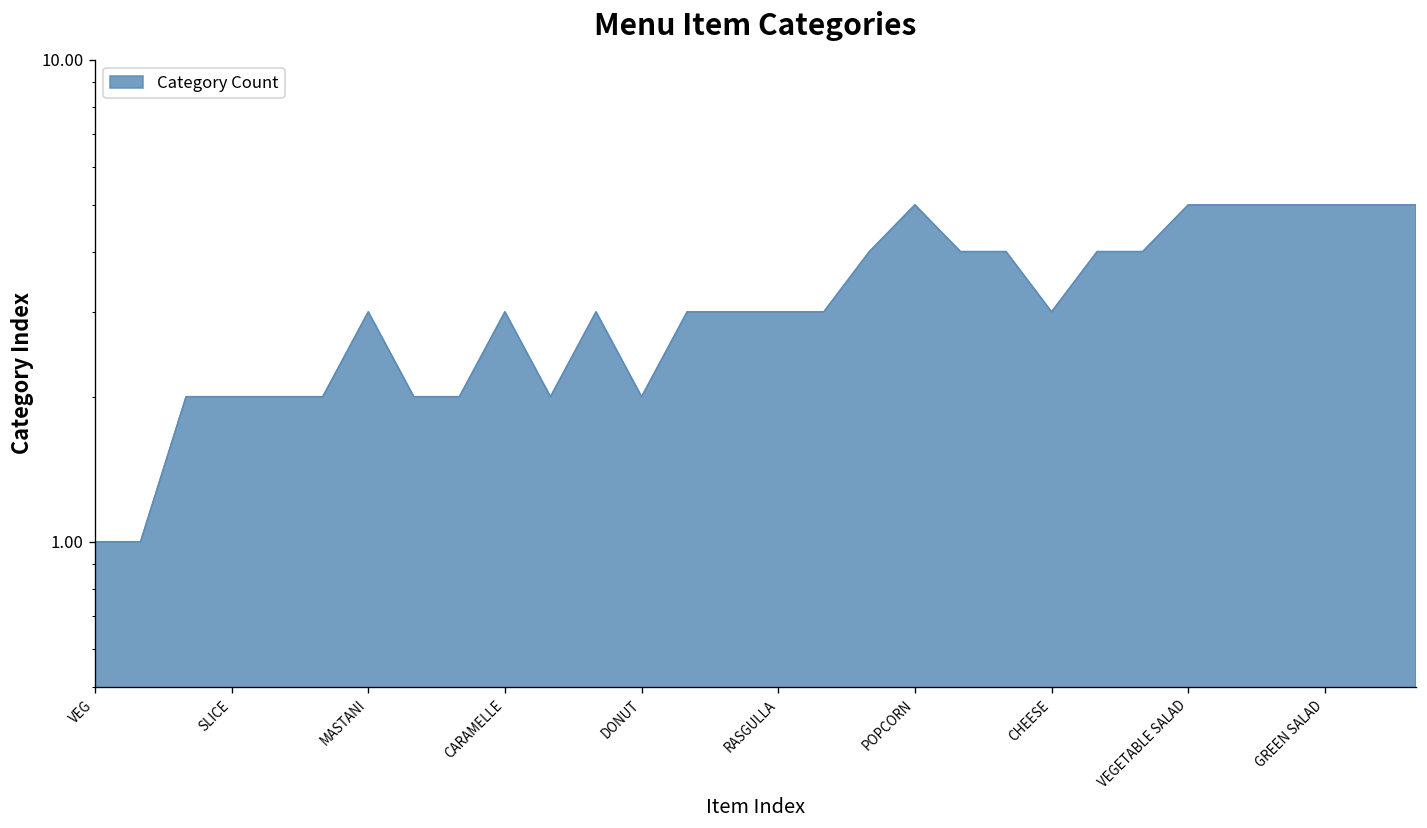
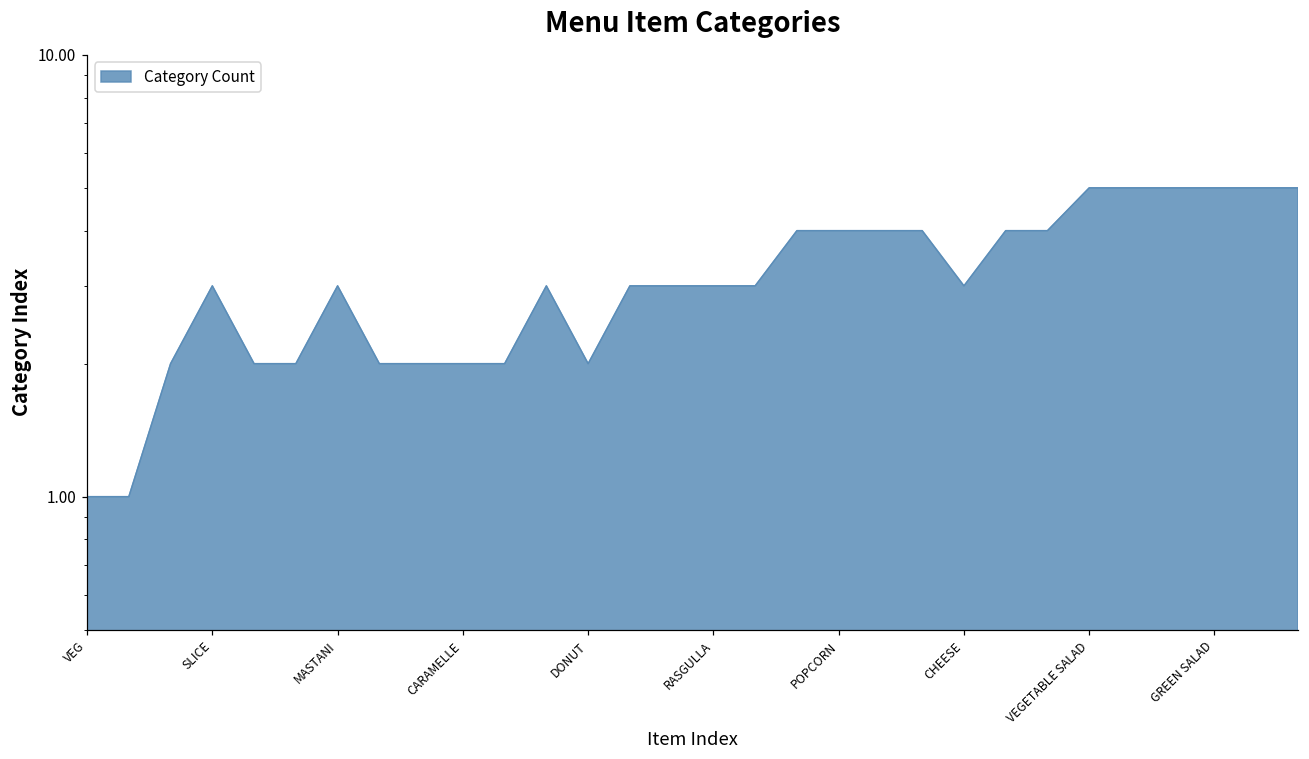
  {
    "VEG": 1,
-   "SLICE": 2,
+   "SLICE": 3,
    "MASTANI": 3,
-   "CARAMELLE": 3,
+   "CARAMELLE": 2,
    "DONUT": 2,
    "RASGULLA": 3,
-   "POPCORN": 5,
+   "POPCORN": 4,
    "CHEESE": 3,
    "VEGETABLE SALAD": 5,
    "GREEN SALAD": 5
  }
